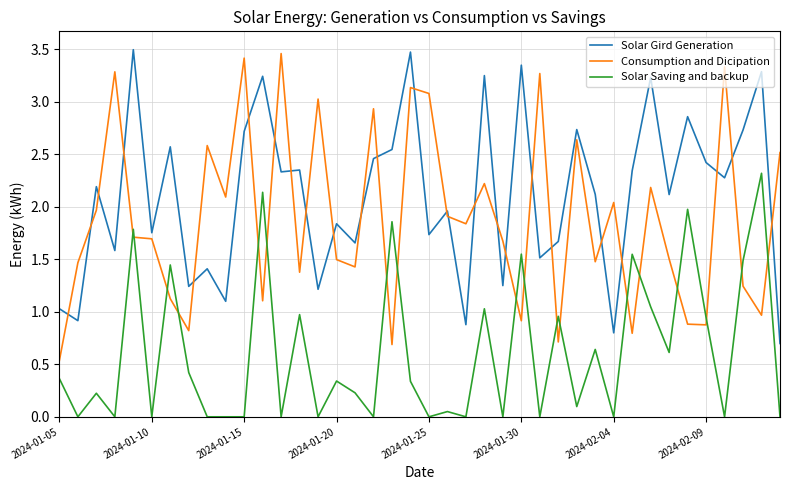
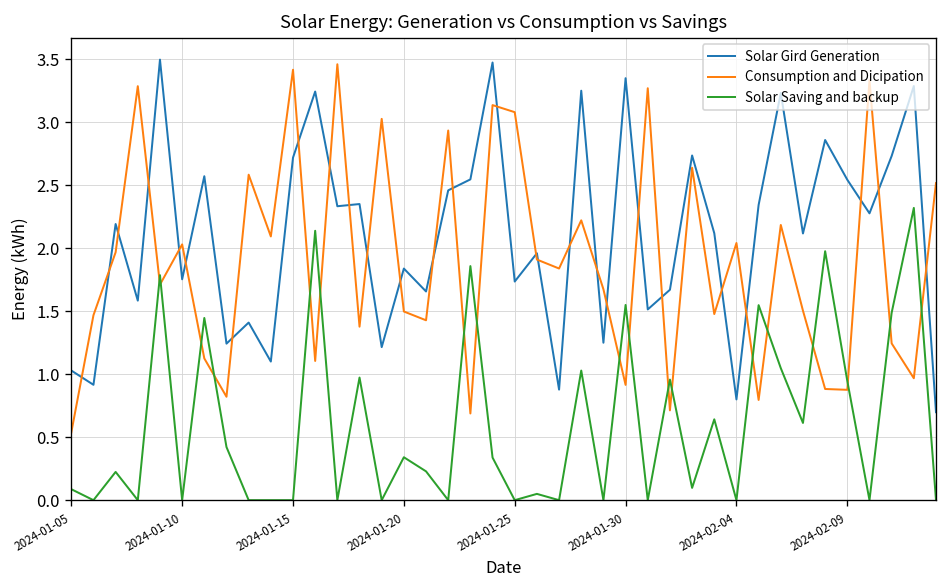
  {
    "Solar Gird Generation": {
      "2024-01-05": 1.03,
      "2024-01-10": 1.75,
      "2024-01-15": 2.72,
      "2024-01-20": 1.84,
      "2024-01-25": 1.74,
      "2024-01-30": 3.35,
      "2024-02-04": 0.80,
-     "2024-02-09": 2.42
+     "2024-02-09": 2.54
    },
    "Consumption and Dicipation": {
      "2024-01-05": 0.54,
-     "2024-01-10": 1.70,
+     "2024-01-10": 2.03,
      "2024-01-15": 3.42,
      "2024-01-20": 1.50,
      "2024-01-25": 3.08,
      "2024-01-30": 0.92,
      "2024-02-04": 2.04,
      "2024-02-09": 0.88
    },
    "Solar Saving and backup": {
-     "2024-01-05": 0.36,
+     "2024-01-05": 0.09,
      "2024-01-10": 0.00,
      "2024-01-15": 0.00,
      "2024-01-20": 0.34,
      "2024-01-25": 0.00,
      "2024-01-30": 1.55,
      "2024-02-04": 0.00,
      "2024-02-09": 0.95
    }
  }
